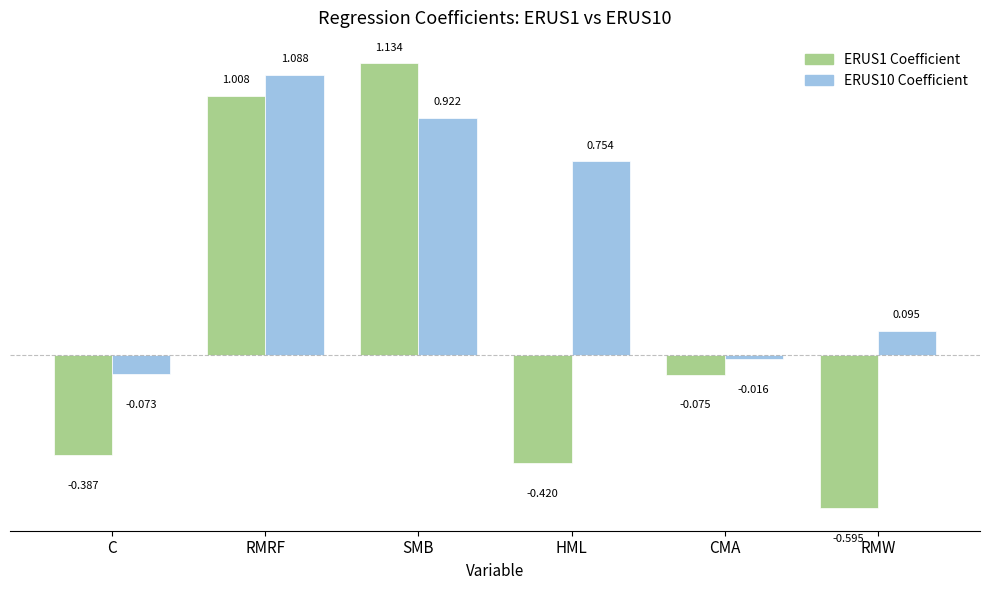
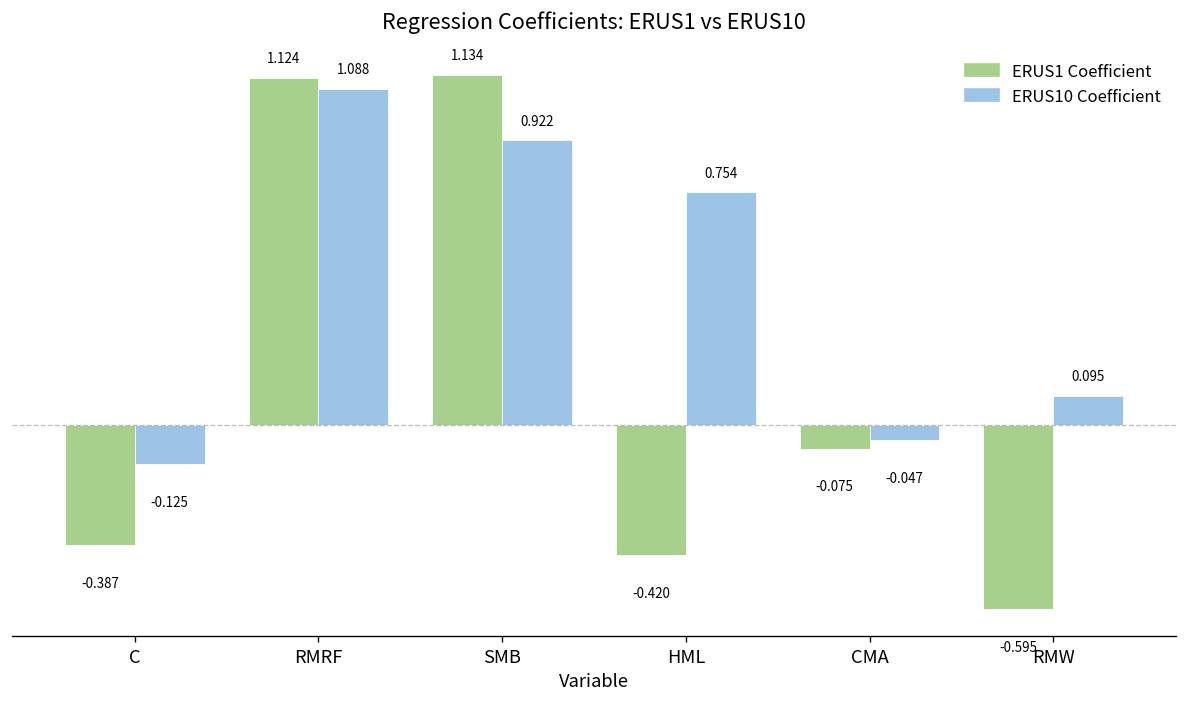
  {
    "ERUS1 Coefficient": {
-     "RMRF": 1.008,
+     "RMRF": 1.124,
      "SMB": 1.134
    },
    "ERUS10 Coefficient": {
-     "C": -0.073,
+     "C": -0.125,
      "RMRF": 1.088,
      "SMB": 0.922,
      "HML": 0.754,
-     "CMA": -0.016,
+     "CMA": -0.047,
      "RMW": 0.095
    }
  }
